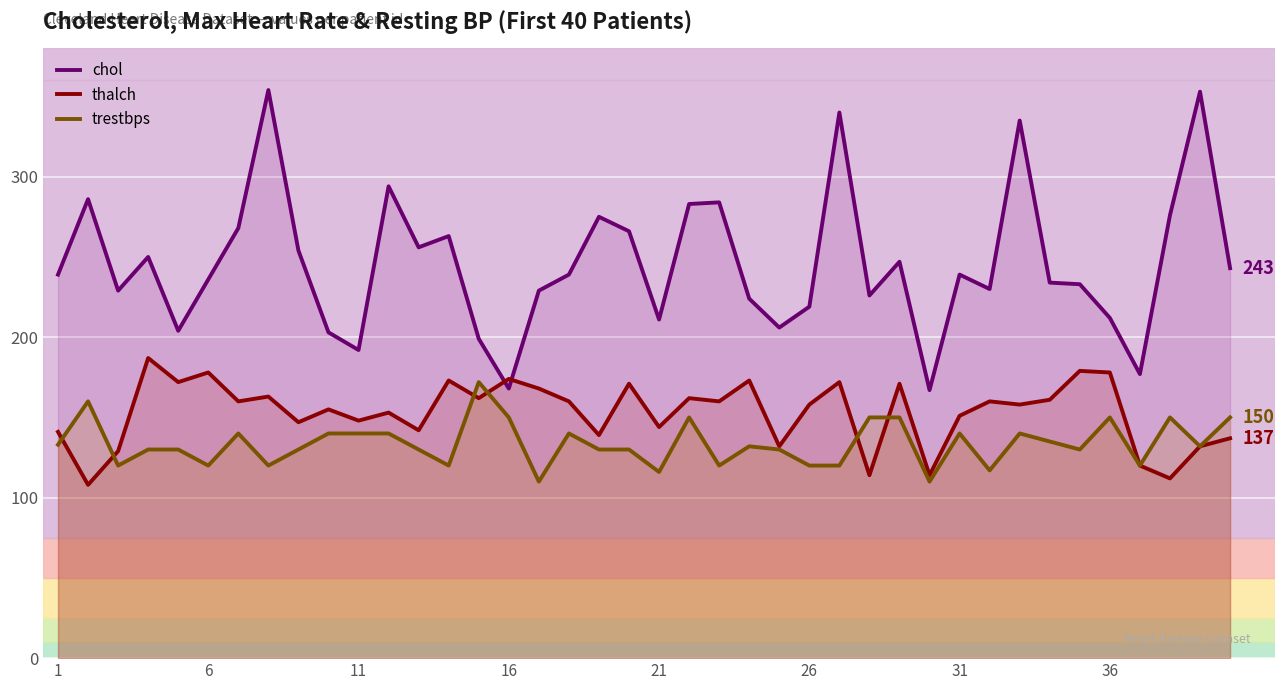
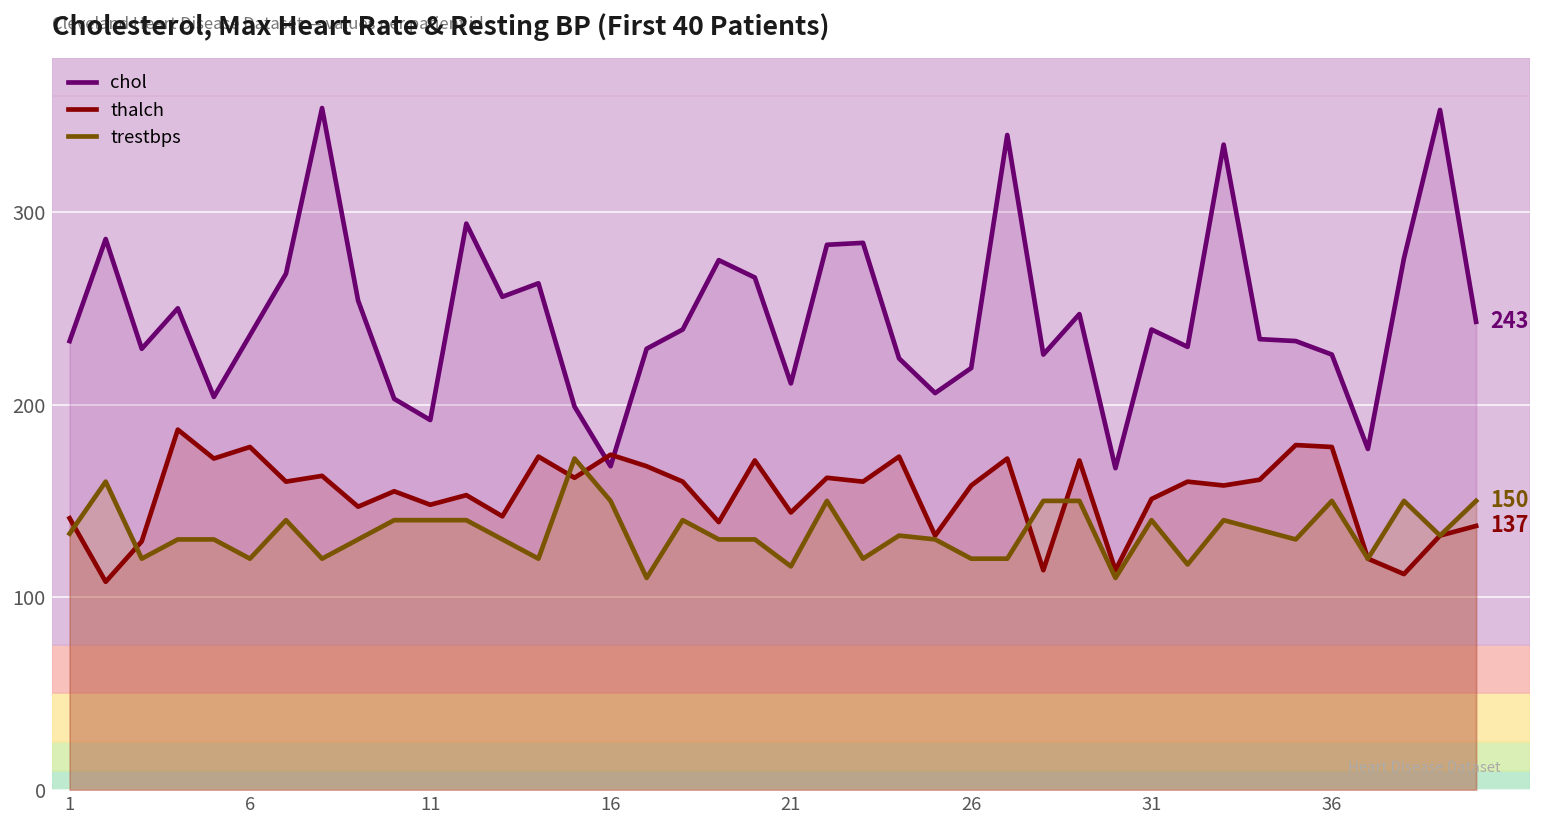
  {
    "chol": {
-     "1": 239,
+     "1": 233,
      "6": 236,
      "11": 192,
      "16": 168,
      "21": 211,
      "26": 219,
      "31": 239,
-     "36": 212
+     "36": 226
    },
    "thalch": {
      "1": 141,
      "6": 178,
      "11": 148,
      "16": 174,
      "21": 144,
      "26": 158,
      "31": 151,
      "36": 178
    },
    "trestbps": {
      "1": 133,
      "6": 120,
      "11": 140,
      "16": 150,
      "21": 116,
      "26": 120,
      "31": 140,
      "36": 150
    }
  }
